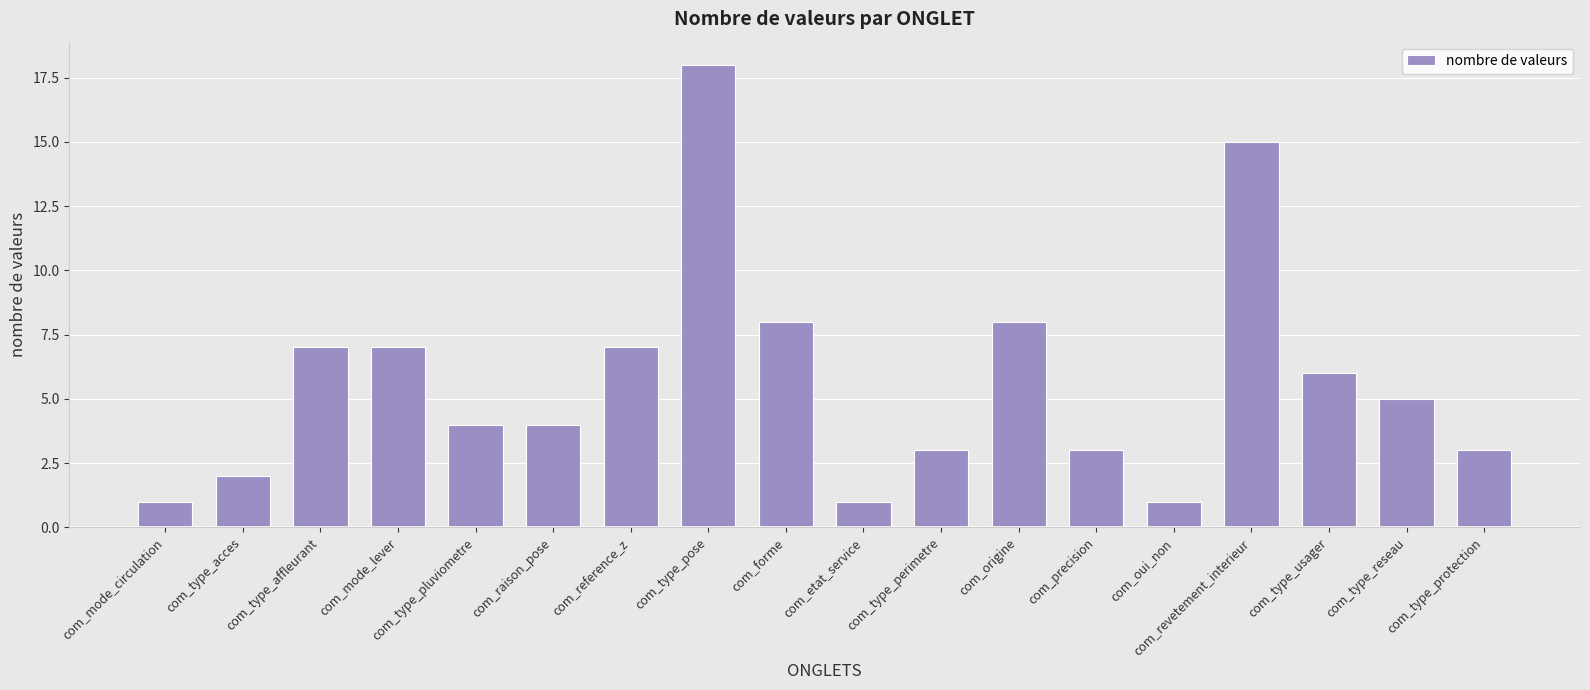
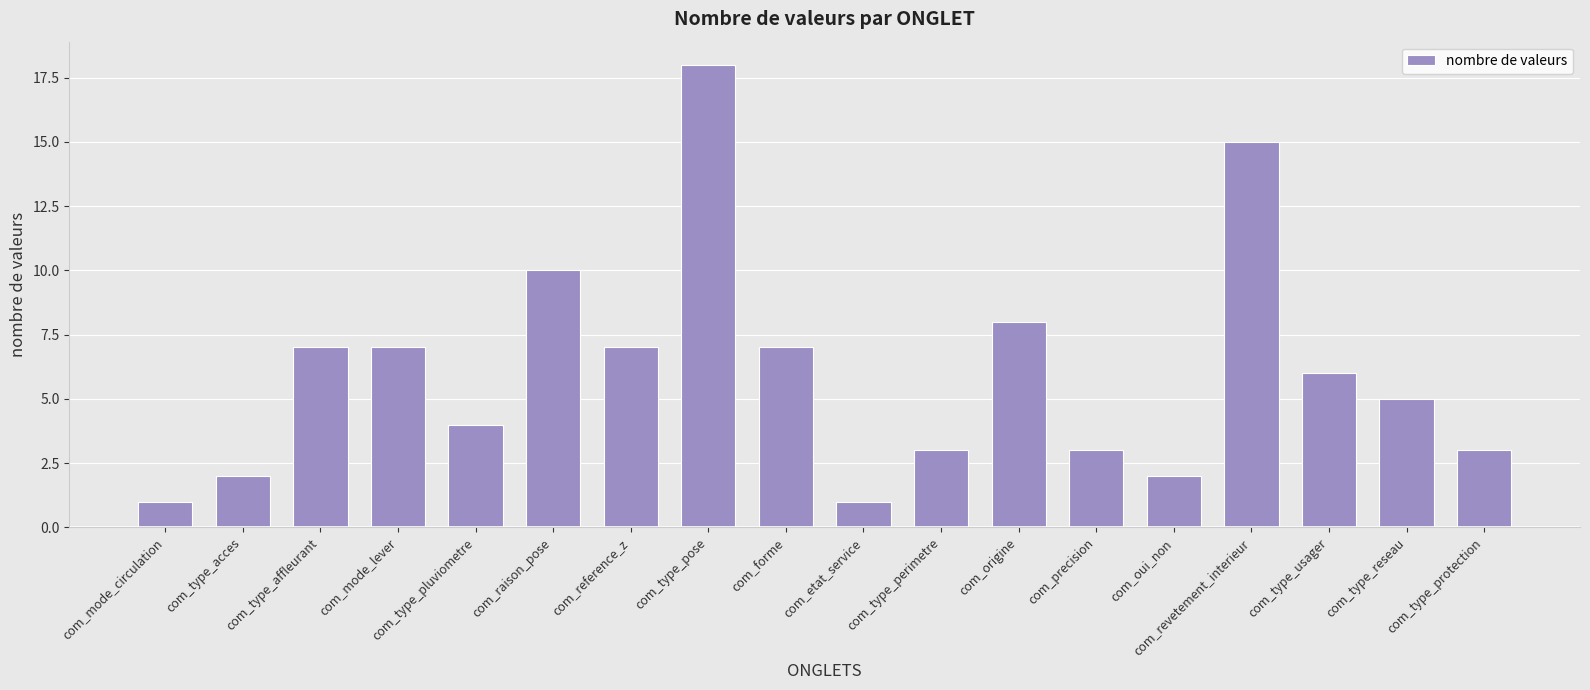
  {
    "com_mode_circulation": 1,
    "com_type_acces": 2,
    "com_type_affleurant": 7,
    "com_mode_lever": 7,
    "com_type_pluviometre": 4,
-   "com_raison_pose": 4,
+   "com_raison_pose": 10,
    "com_reference_z": 7,
    "com_type_pose": 18,
-   "com_forme": 8,
+   "com_forme": 7,
    "com_etat_service": 1,
    "com_type_perimetre": 3,
    "com_origine": 8,
    "com_precision": 3,
-   "com_oui_non": 1,
+   "com_oui_non": 2,
    "com_revetement_interieur": 15,
    "com_type_usager": 6,
    "com_type_reseau": 5,
    "com_type_protection": 3
  }
